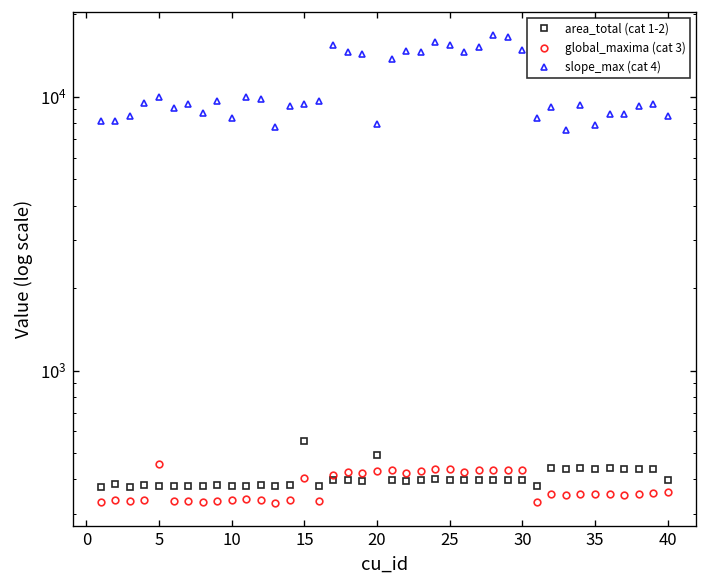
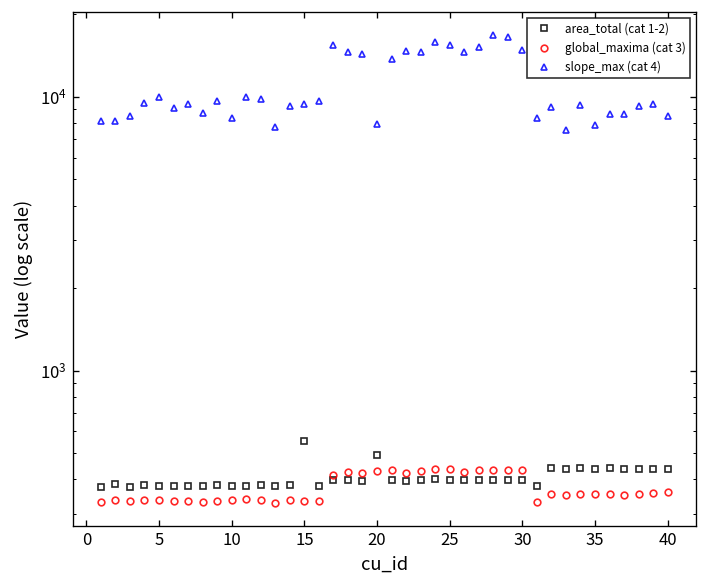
  {
    "area_total (cat 1-2)": {
      "5": 380,
      "10": 380,
      "15": 550,
      "20": 490,
      "25": 400,
      "30": 400,
      "35": 440,
-     "40": 400
+     "40": 440
    },
    "global_maxima (cat 3)": {
-     "5": 450,
+     "5": 340,
      "10": 340,
-     "15": 400,
+     "15": 330,
      "20": 430,
      "25": 440,
      "30": 430,
      "35": 350,
      "40": 360
    },
    "slope_max (cat 4)": {
      "5": 10000,
      "10": 8300,
      "15": 9400,
      "20": 8000,
      "25": 15000,
      "30": 15000,
      "35": 7900,
      "40": 8500
    }
  }
